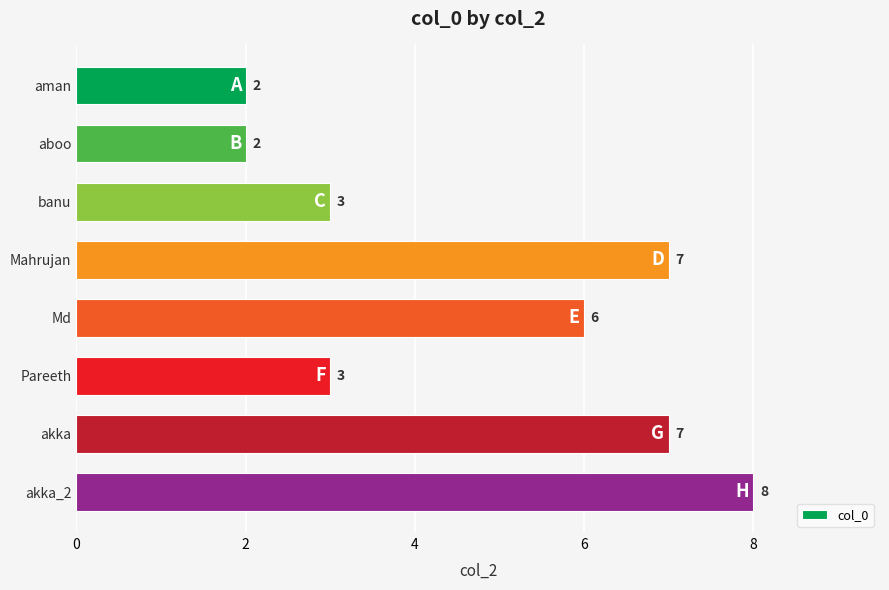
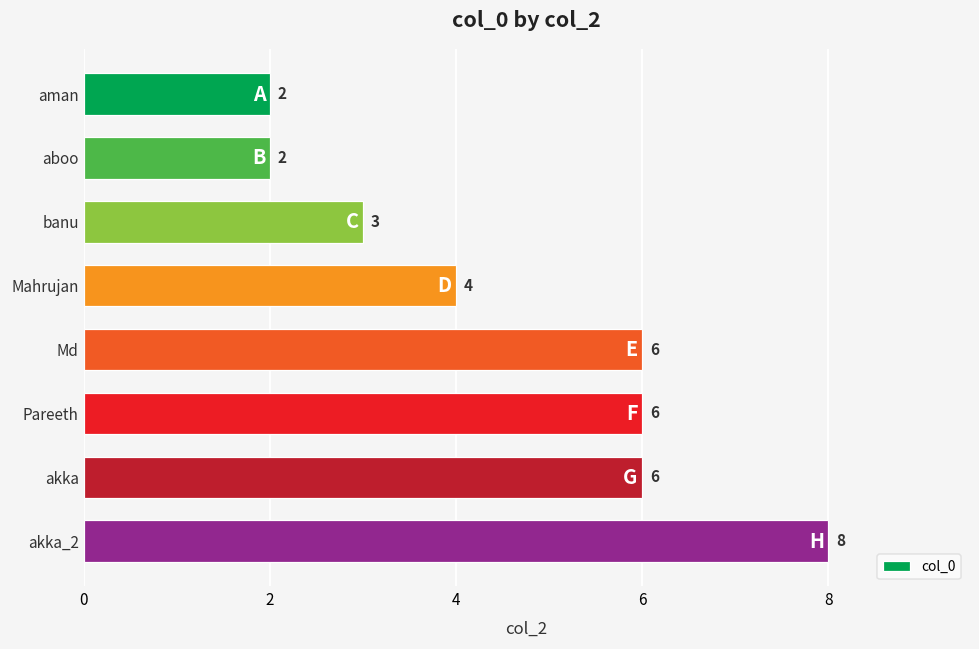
  {
    "aman": 2,
    "aboo": 2,
    "banu": 3,
-   "Mahrujan": 7,
+   "Mahrujan": 4,
    "Md": 6,
-   "Pareeth": 3,
-   "akka": 7,
+   "Pareeth": 6,
+   "akka": 6,
    "akka_2": 8
  }
